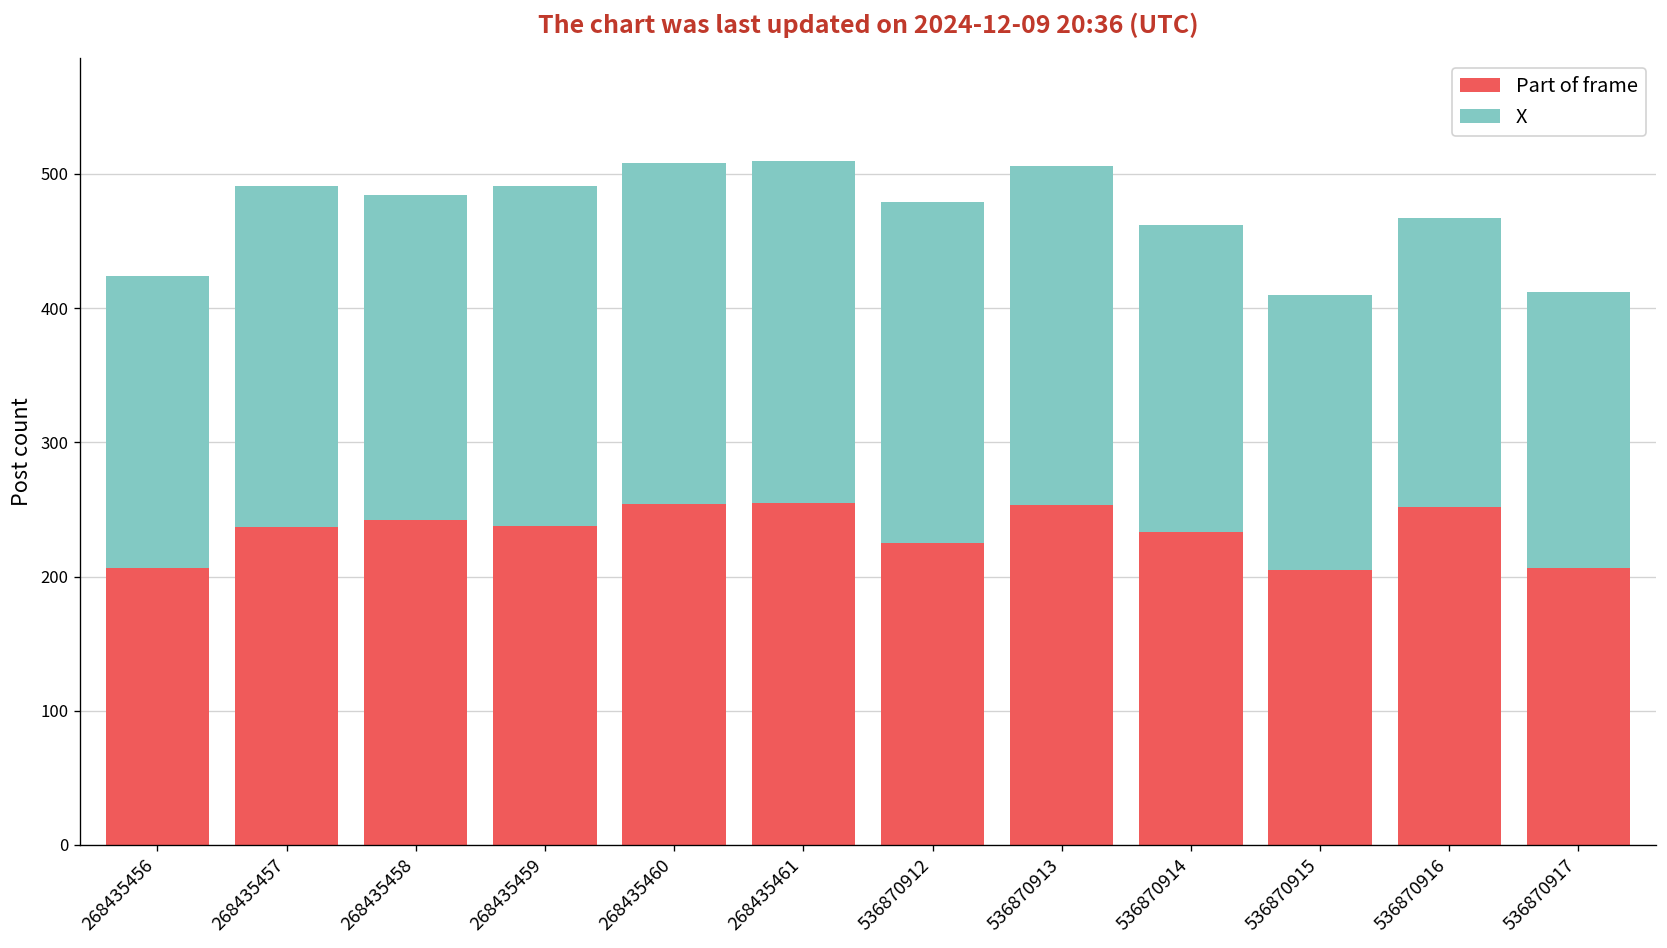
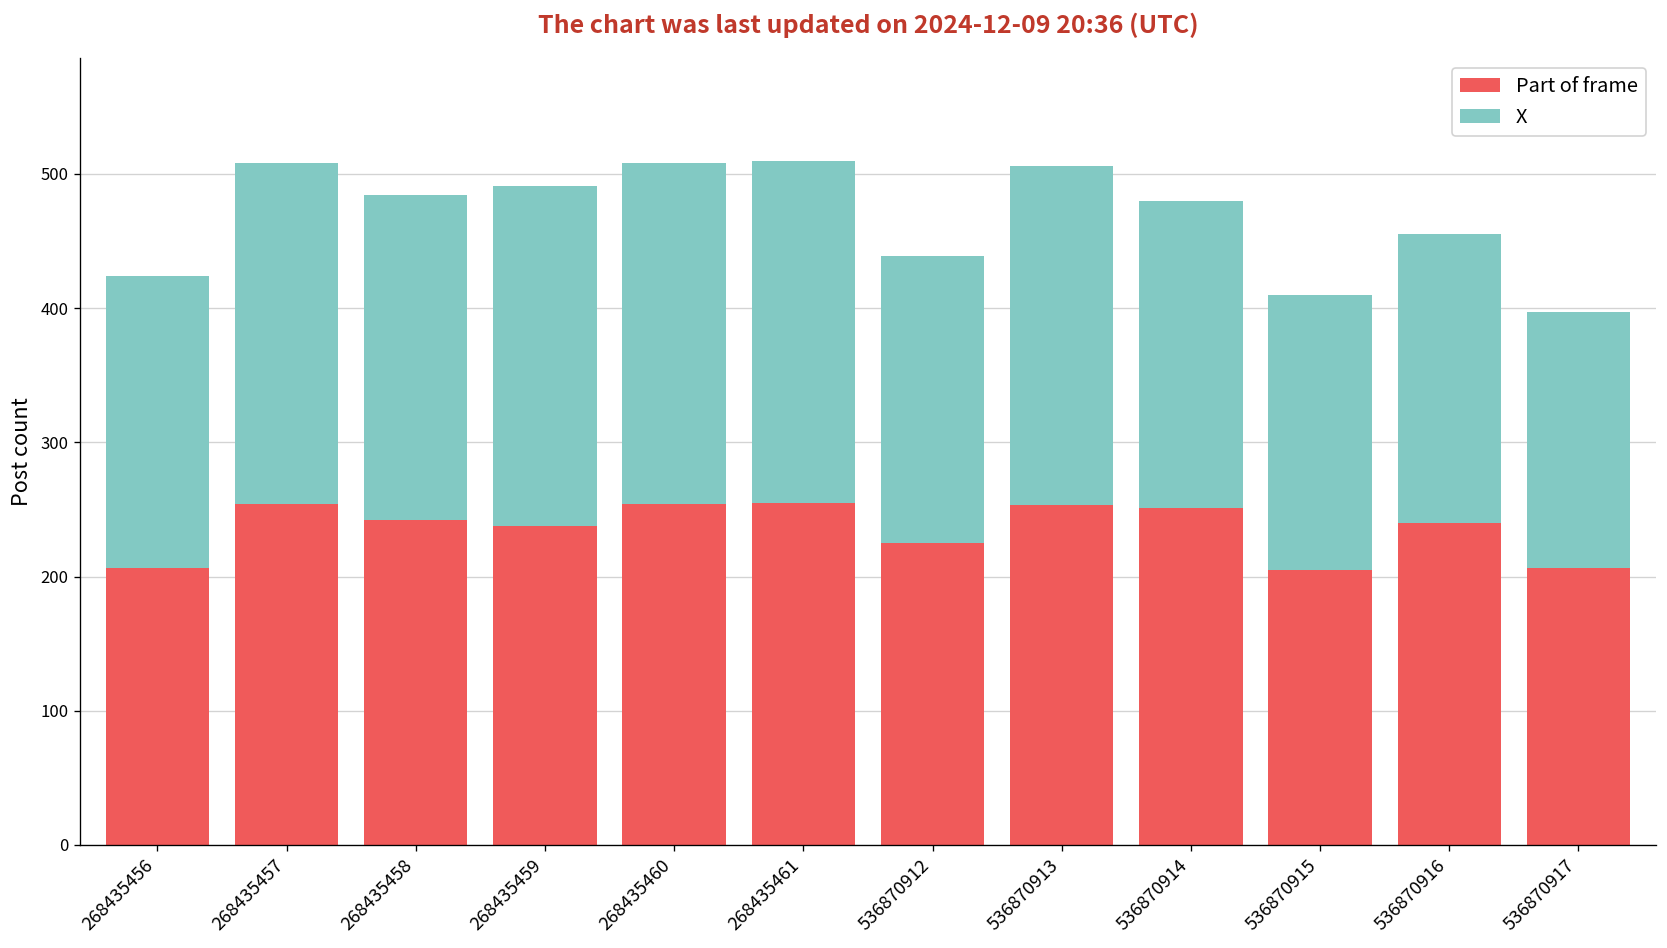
  {
    "Part of frame": {
      "268435456": 206,
-     "268435457": 237,
+     "268435457": 254,
      "268435458": 242,
      "268435459": 238,
      "268435460": 254,
      "268435461": 255,
      "536870912": 225,
      "536870913": 253,
-     "536870914": 233,
+     "536870914": 251,
      "536870915": 205,
-     "536870916": 252,
+     "536870916": 240,
      "536870917": 206
    },
    "X": {
      "268435456": 218,
      "268435457": 254,
      "268435458": 242,
      "268435459": 253,
      "268435460": 254,
      "268435461": 255,
-     "536870912": 254,
+     "536870912": 214,
      "536870913": 253,
      "536870914": 229,
      "536870915": 205,
      "536870916": 215,
-     "536870917": 206
+     "536870917": 191
    }
  }
